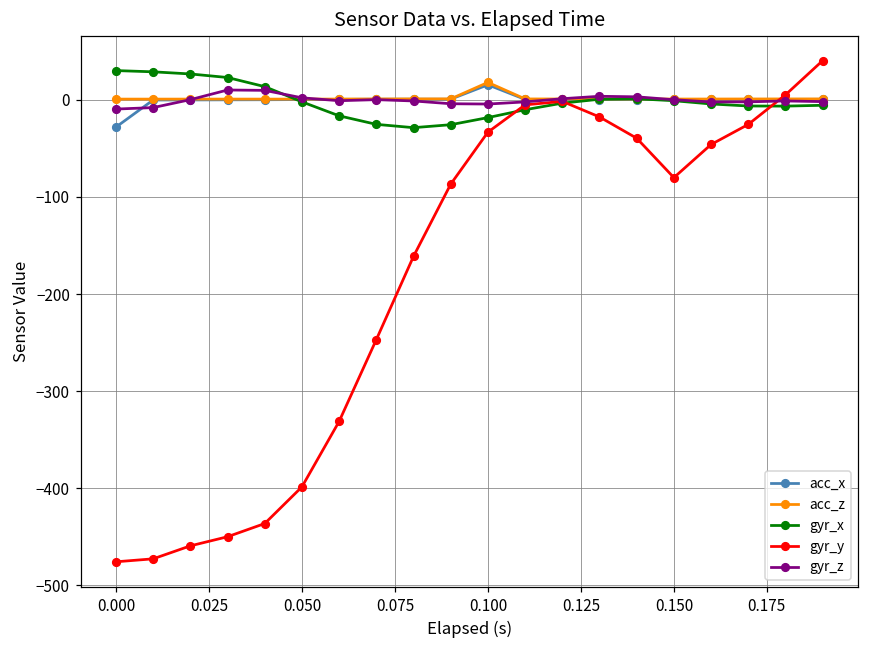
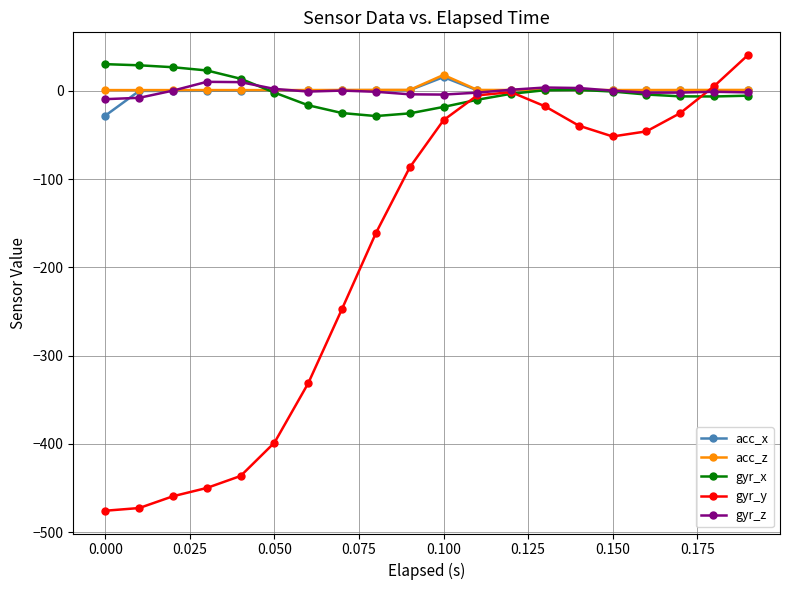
  {
    "acc_x": {
      "0.000": -30
    },
    "acc_z": {
      "0.000": 0
    },
    "gyr_x": {
      "0.000": 30,
      "0.100": -20
    },
    "gyr_y": {
      "0.000": -480,
      "0.050": -400,
      "0.100": -30,
-     "0.150": -80
+     "0.150": -50
    },
    "gyr_z": {
      "0.000": -10,
      "0.100": 0
    }
  }
